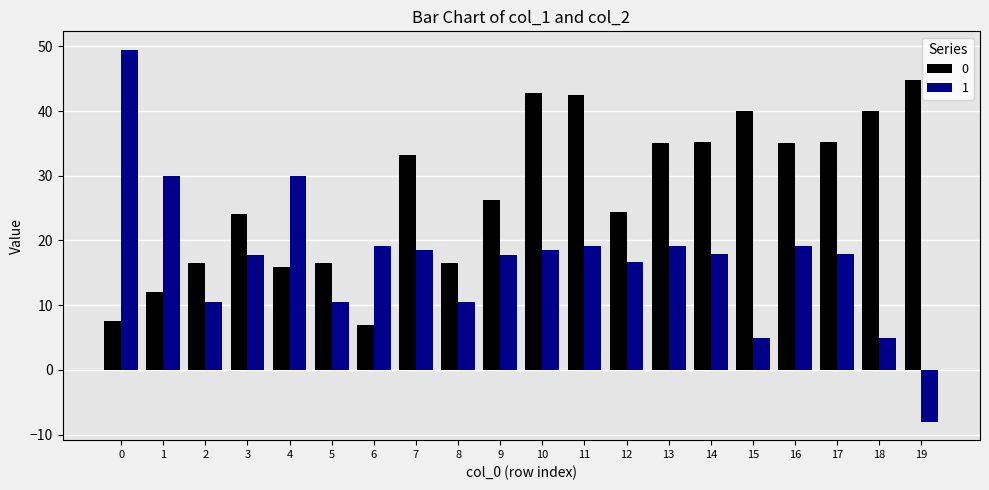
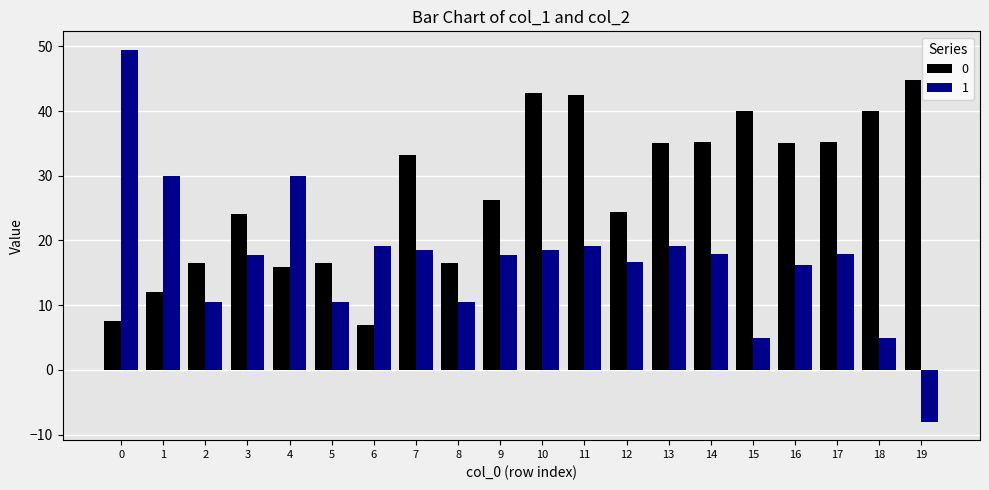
  {
    "0": {
      "0": 8,
      "1": 12,
      "2": 16,
      "3": 24,
      "4": 16,
      "5": 16,
      "6": 7,
      "7": 33,
      "8": 16,
      "9": 26,
      "10": 43,
      "11": 42,
      "12": 24,
      "13": 35,
      "14": 35,
      "15": 40,
      "16": 35,
      "17": 35,
      "18": 40,
      "19": 45
    },
    "1": {
      "0": 49,
      "1": 30,
      "2": 11,
      "3": 18,
      "4": 30,
      "5": 11,
      "6": 19,
      "7": 19,
      "8": 11,
      "9": 18,
      "10": 19,
      "11": 19,
      "12": 17,
      "13": 19,
      "14": 18,
      "15": 5,
-     "16": 19,
+     "16": 16,
      "17": 18,
      "18": 5,
      "19": -8
    }
  }
